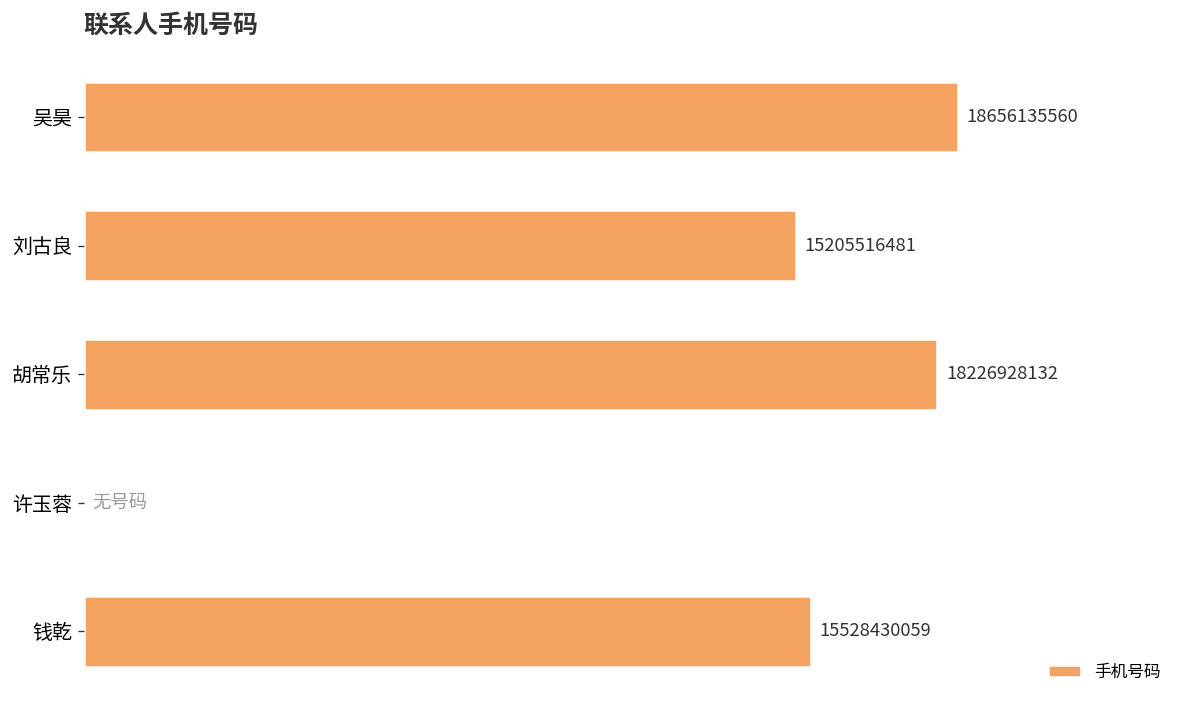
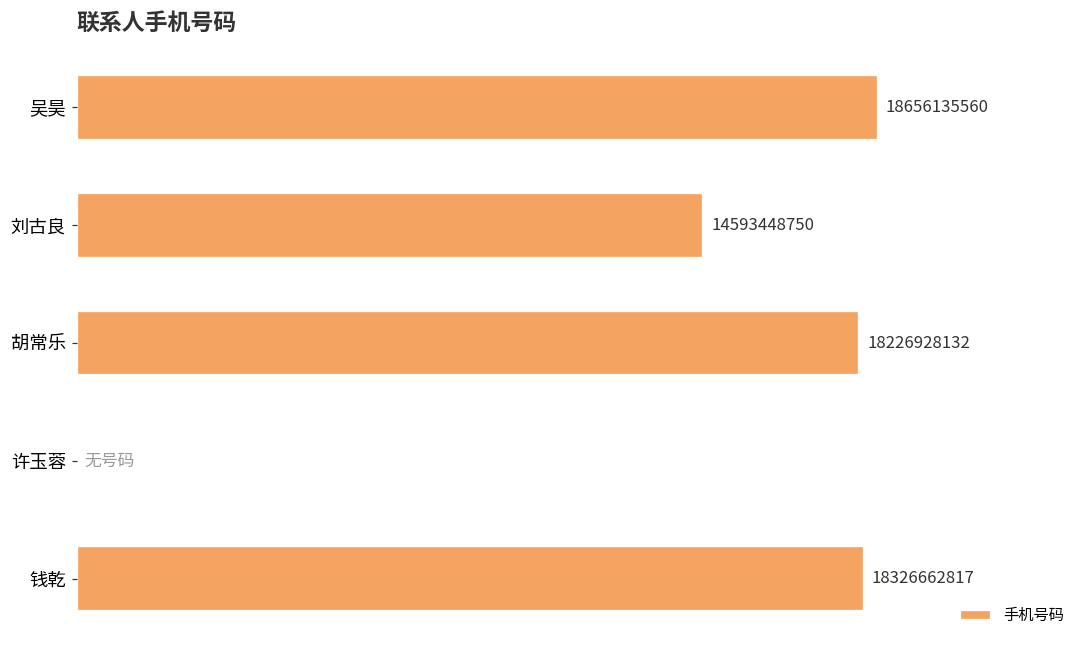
  {
    "吴昊": 18656135560,
-   "刘古良": 15205516481,
+   "刘古良": 14593448750,
    "胡常乐": 18226928132,
-   "钱乾": 15528430059
+   "钱乾": 18326662817
  }
